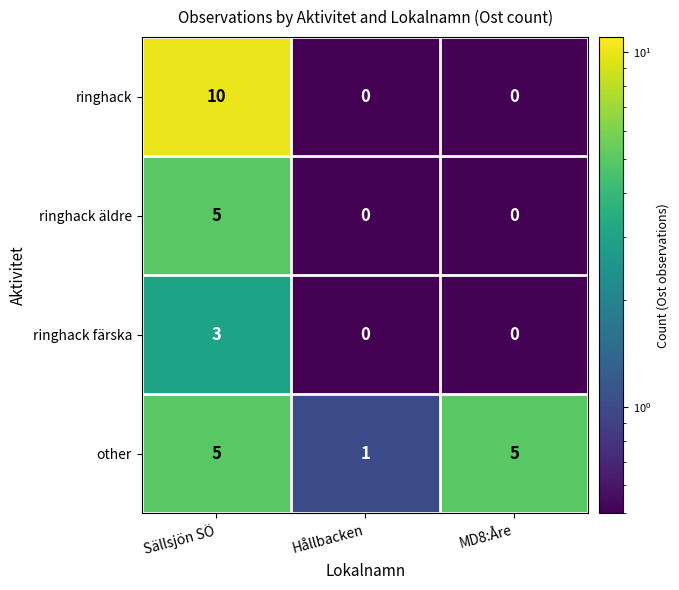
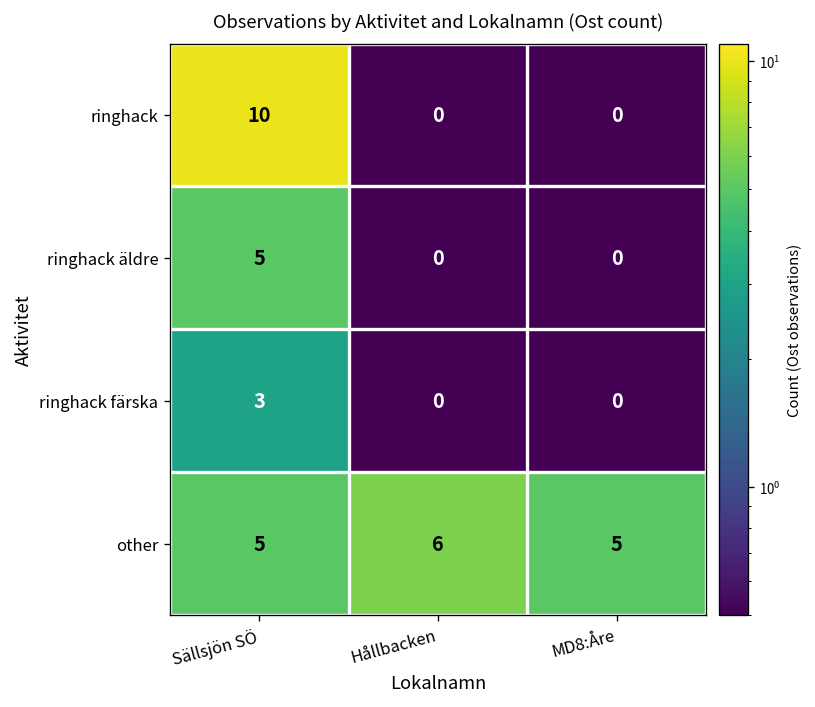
  {
    "ringhack": {
      "Sällsjön SÖ": 10,
      "Hållbacken": 0,
      "MD8:Åre": 0
    },
    "ringhack äldre": {
      "Sällsjön SÖ": 5,
      "Hållbacken": 0,
      "MD8:Åre": 0
    },
    "ringhack färska": {
      "Sällsjön SÖ": 3,
      "Hållbacken": 0,
      "MD8:Åre": 0
    },
    "other": {
      "Sällsjön SÖ": 5,
-     "Hållbacken": 1,
+     "Hållbacken": 6,
      "MD8:Åre": 5
    }
  }
